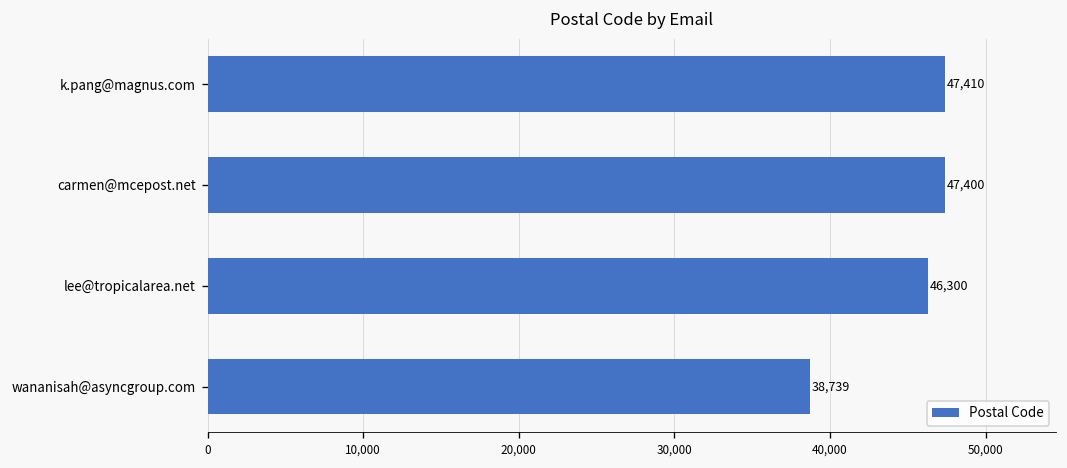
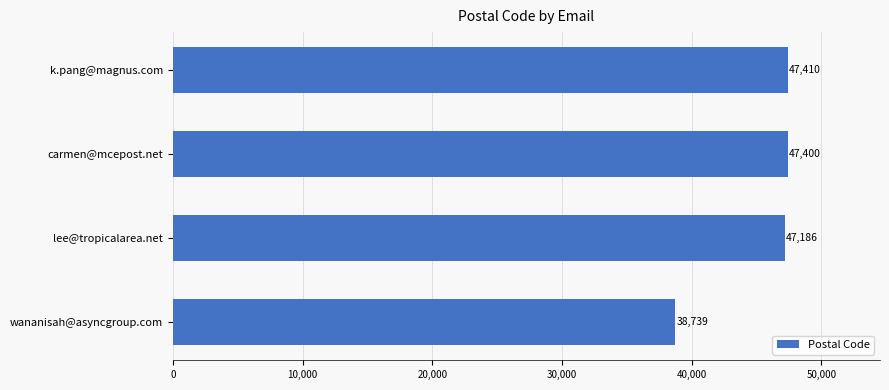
  {
    "k.pang@magnus.com": "47,410",
    "carmen@mcepost.net": "47,400",
-   "lee@tropicalarea.net": "46,300",
+   "lee@tropicalarea.net": "47,186",
    "wananisah@asyncgroup.com": "38,739"
  }
